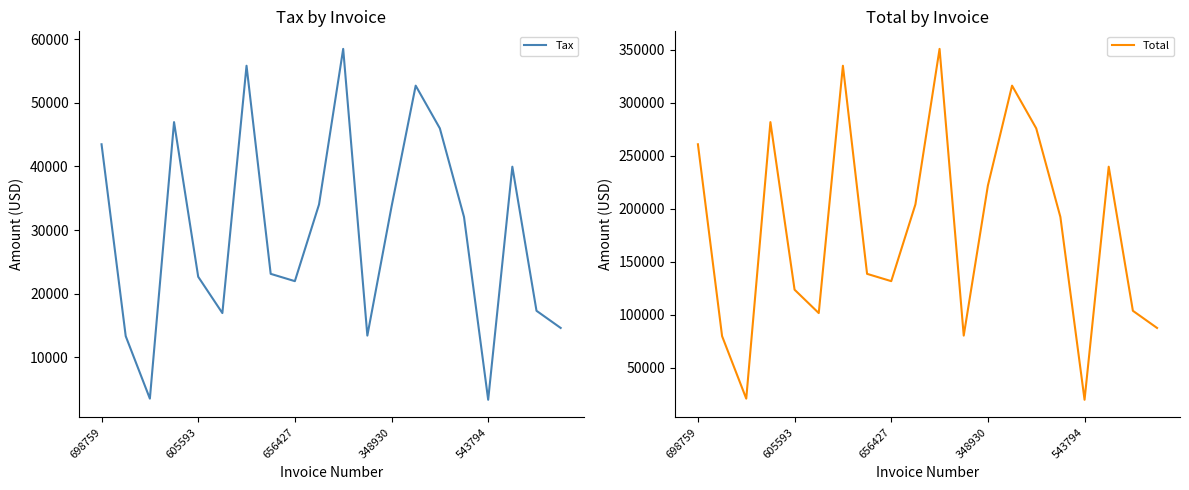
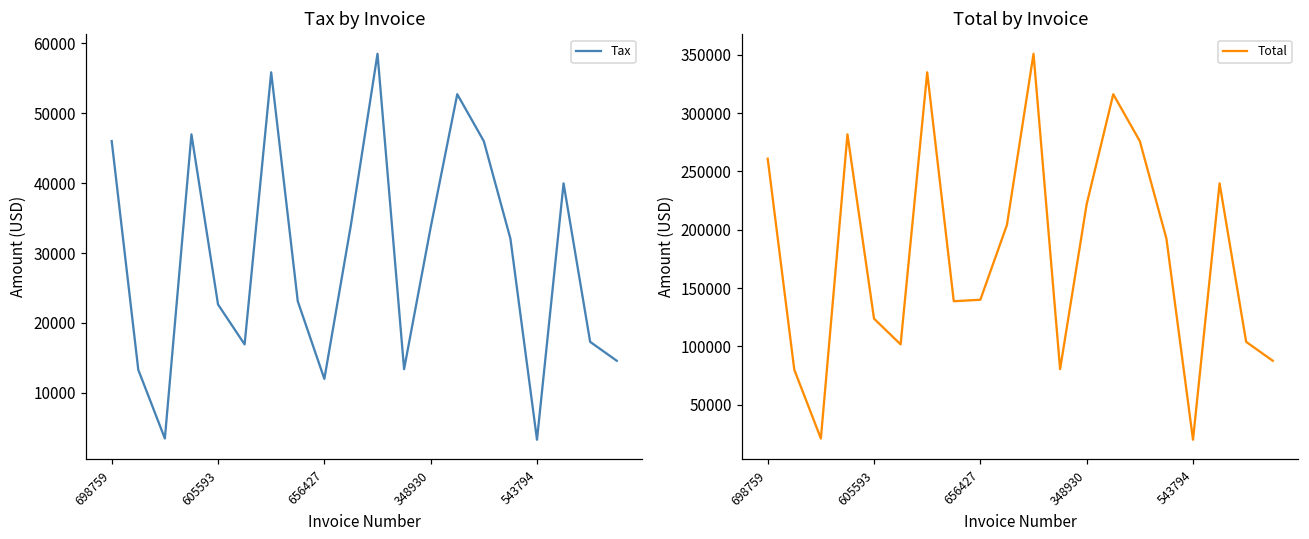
  {
    "Tax by Invoice": {
-     "698759": 43000,
+     "698759": 46000,
      "605593": 23000,
-     "656427": 22000,
+     "656427": 12000,
      "348930": 34000,
      "543794": 3000
    },
    "Total by Invoice": {
      "698759": 261000,
      "605593": 124000,
-     "656427": 132000,
+     "656427": 140000,
      "348930": 222000,
      "543794": 20000
    }
  }
